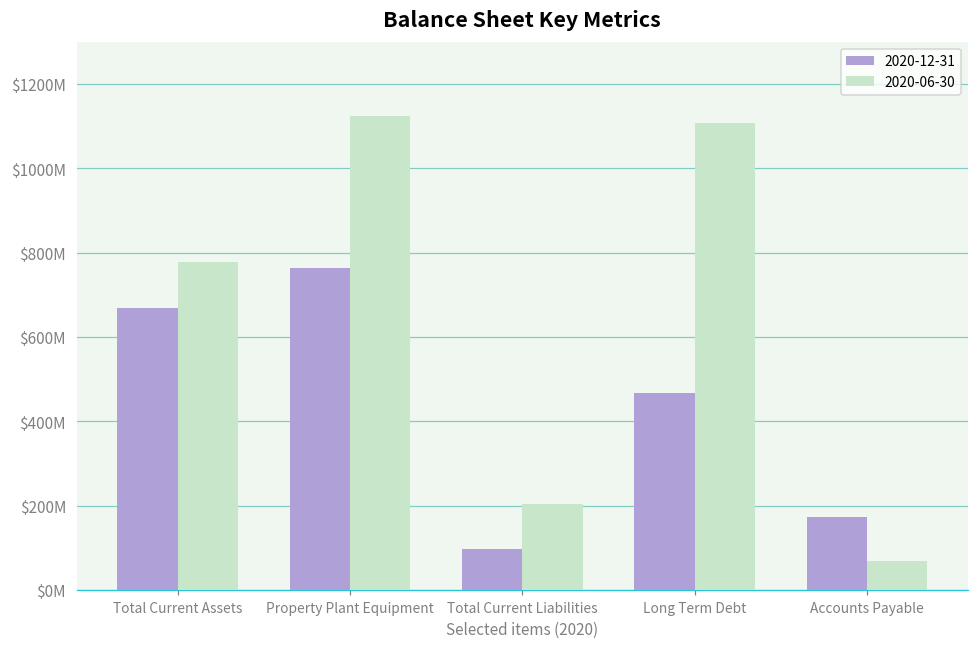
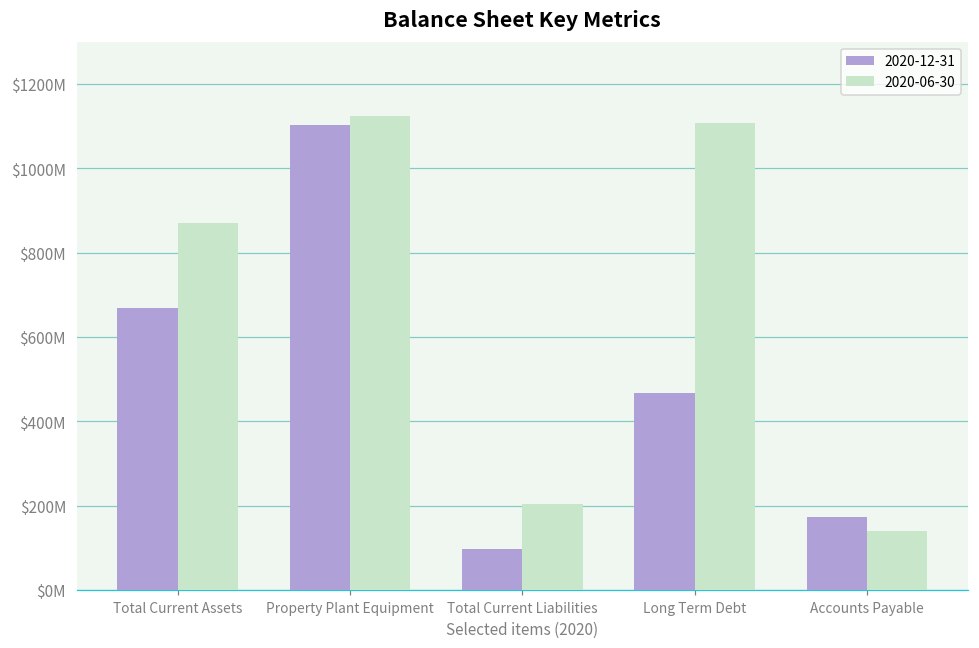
  {
    "2020-12-31": {
      "Total Current Assets": "$670000000",
-     "Property Plant Equipment": "$760000000",
+     "Property Plant Equipment": "$1100000000",
      "Total Current Liabilities": "$100000000",
      "Long Term Debt": "$470000000",
      "Accounts Payable": "$170000000"
    },
    "2020-06-30": {
-     "Total Current Assets": "$780000000",
+     "Total Current Assets": "$870000000",
      "Property Plant Equipment": "$1120000000",
      "Total Current Liabilities": "$200000000",
      "Long Term Debt": "$1110000000",
-     "Accounts Payable": "$70000000"
+     "Accounts Payable": "$140000000"
    }
  }
